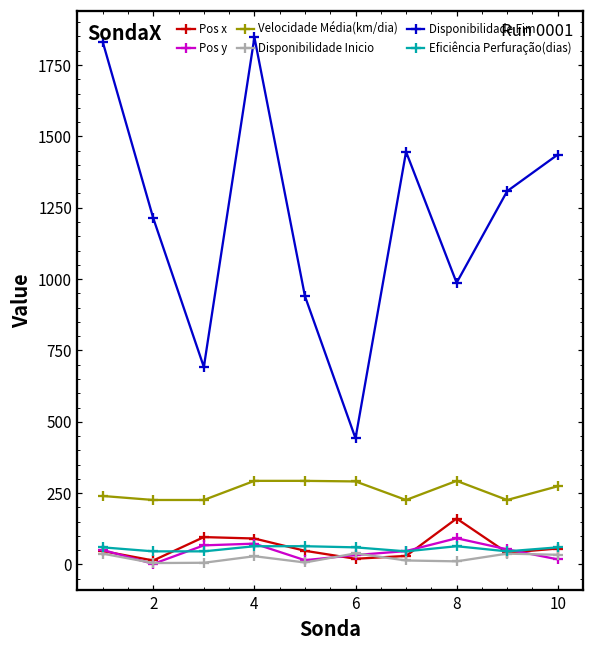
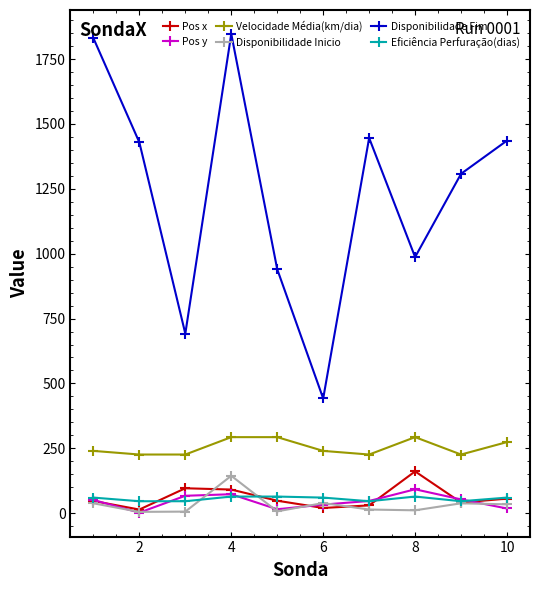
  {
    "Pos x": {
      "4": 90,
      "6": 20,
      "8": 160
    },
    "Pos y": {
      "8": 90,
      "10": 20
    },
    "Velocidade Média(km/dia)": {
      "2": 230,
      "4": 290,
-     "6": 290,
+     "6": 240,
      "8": 290,
      "10": 270
    },
    "Disponibilidade Inicio": {
-     "4": 30,
+     "4": 140,
      "8": 10,
      "10": 30
    },
    "Disponibilidade Fim": {
-     "2": 1210,
+     "2": 1430,
      "4": 1850,
      "6": 440,
      "8": 990,
      "10": 1440
    },
    "Eficiência Perfuração(dias)": {
      "2": 50,
      "6": 60,
      "8": 60
    }
  }
